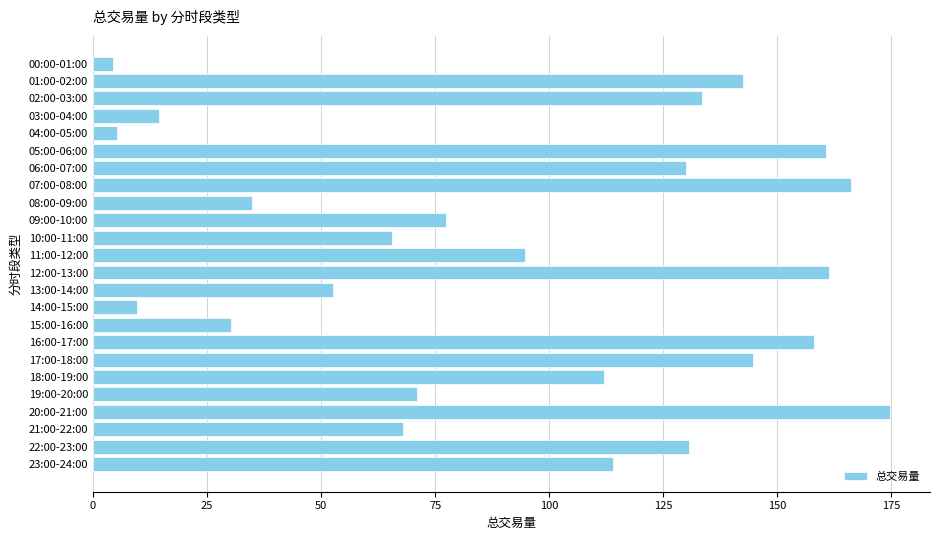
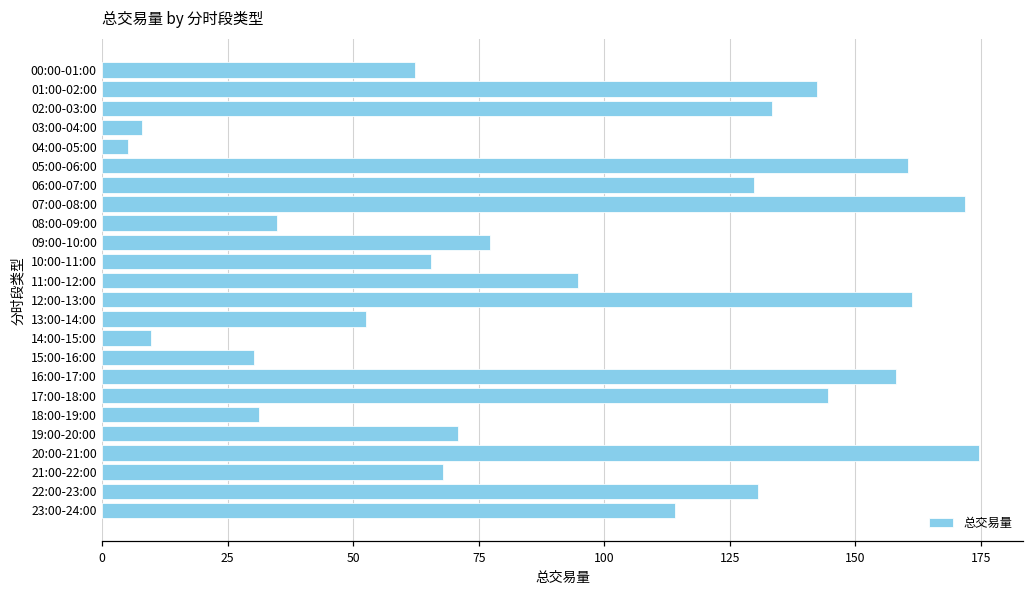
  {
-   "00:00-01:00": 4,
+   "00:00-01:00": 62,
    "01:00-02:00": 142,
    "02:00-03:00": 134,
-   "03:00-04:00": 14,
+   "03:00-04:00": 8,
    "04:00-05:00": 5,
    "05:00-06:00": 161,
    "06:00-07:00": 130,
-   "07:00-08:00": 166,
+   "07:00-08:00": 172,
    "08:00-09:00": 35,
    "09:00-10:00": 77,
    "10:00-11:00": 66,
    "11:00-12:00": 95,
    "12:00-13:00": 161,
    "13:00-14:00": 53,
    "14:00-15:00": 10,
    "15:00-16:00": 30,
    "16:00-17:00": 158,
    "17:00-18:00": 145,
-   "18:00-19:00": 112,
+   "18:00-19:00": 31,
    "19:00-20:00": 71,
    "20:00-21:00": 175,
    "21:00-22:00": 68,
    "22:00-23:00": 131,
    "23:00-24:00": 114
  }
